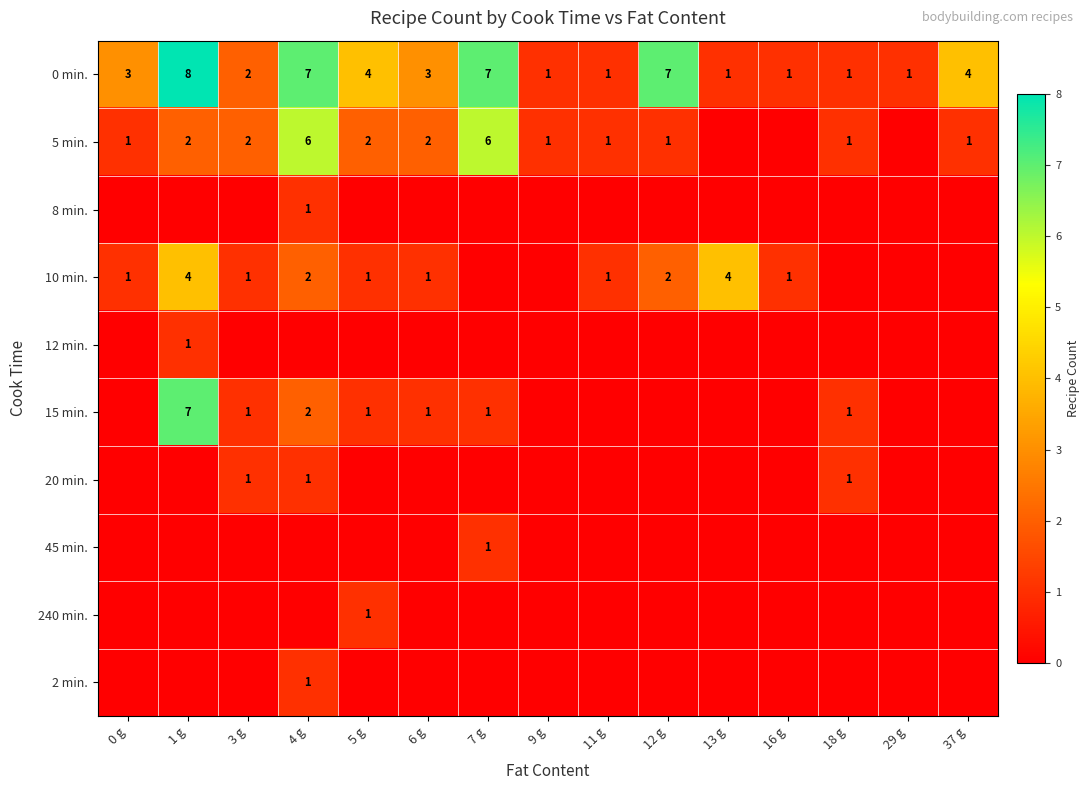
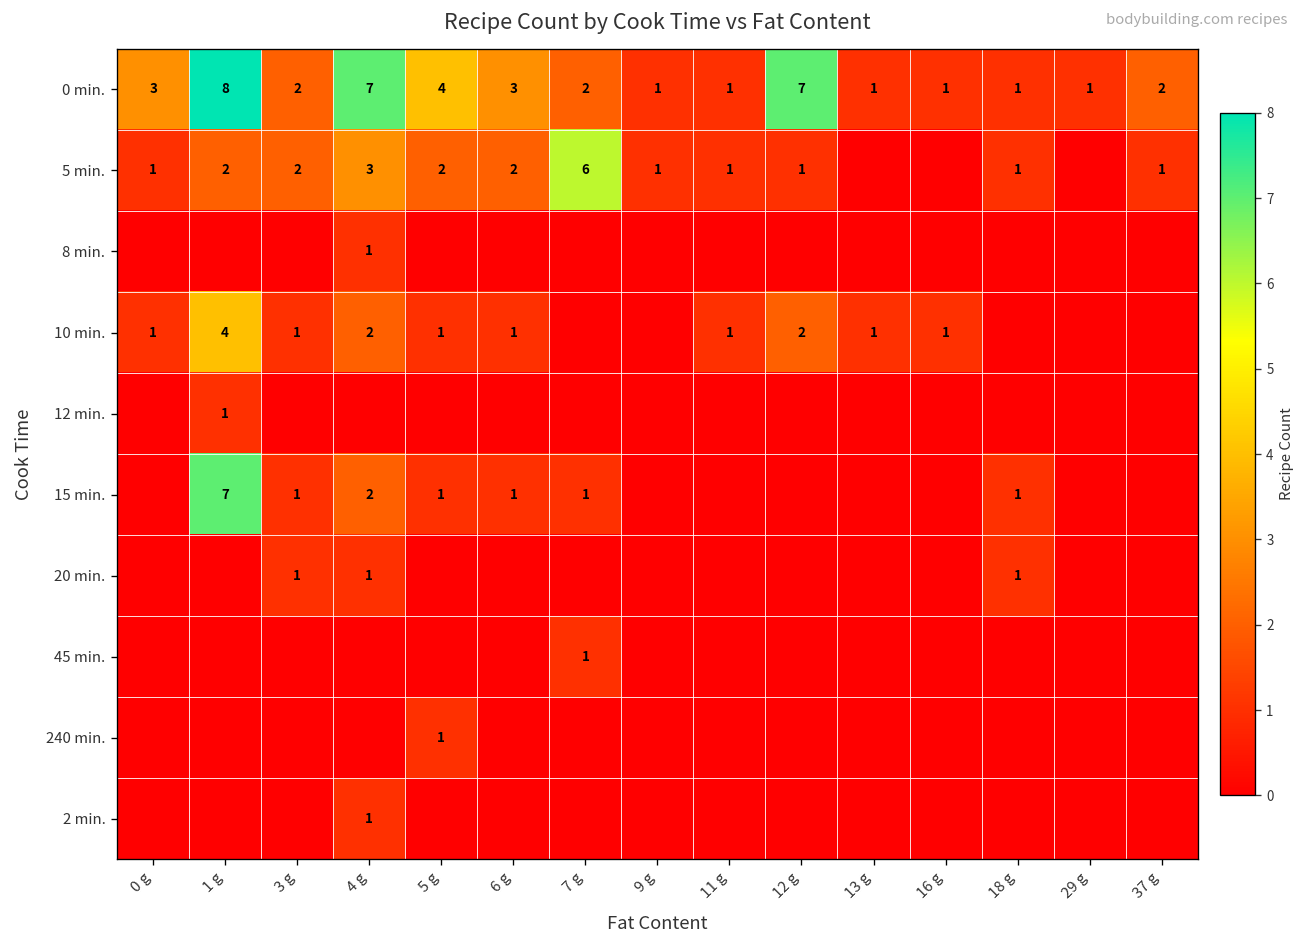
  {
    "0 min.": {
      "0 g": 3,
      "1 g": 8,
      "3 g": 2,
      "4 g": 7,
      "5 g": 4,
      "6 g": 3,
-     "7 g": 7,
+     "7 g": 2,
      "9 g": 1,
      "11 g": 1,
      "12 g": 7,
      "13 g": 1,
      "16 g": 1,
      "18 g": 1,
      "29 g": 1,
-     "37 g": 4
+     "37 g": 2
    },
    "5 min.": {
      "0 g": 1,
      "1 g": 2,
      "3 g": 2,
-     "4 g": 6,
+     "4 g": 3,
      "5 g": 2,
      "6 g": 2,
      "7 g": 6,
      "9 g": 1,
      "11 g": 1,
      "12 g": 1,
      "18 g": 1,
      "37 g": 1
    },
    "8 min.": {
      "4 g": 1
    },
    "10 min.": {
      "0 g": 1,
      "1 g": 4,
      "3 g": 1,
      "4 g": 2,
      "5 g": 1,
      "6 g": 1,
      "11 g": 1,
      "12 g": 2,
-     "13 g": 4,
+     "13 g": 1,
      "16 g": 1
    },
    "12 min.": {
      "1 g": 1
    },
    "15 min.": {
      "1 g": 7,
      "3 g": 1,
      "4 g": 2,
      "5 g": 1,
      "6 g": 1,
      "7 g": 1,
      "18 g": 1
    },
    "20 min.": {
      "3 g": 1,
      "4 g": 1,
      "18 g": 1
    },
    "45 min.": {
      "7 g": 1
    },
    "240 min.": {
      "5 g": 1
    },
    "2 min.": {
      "4 g": 1
    }
  }
